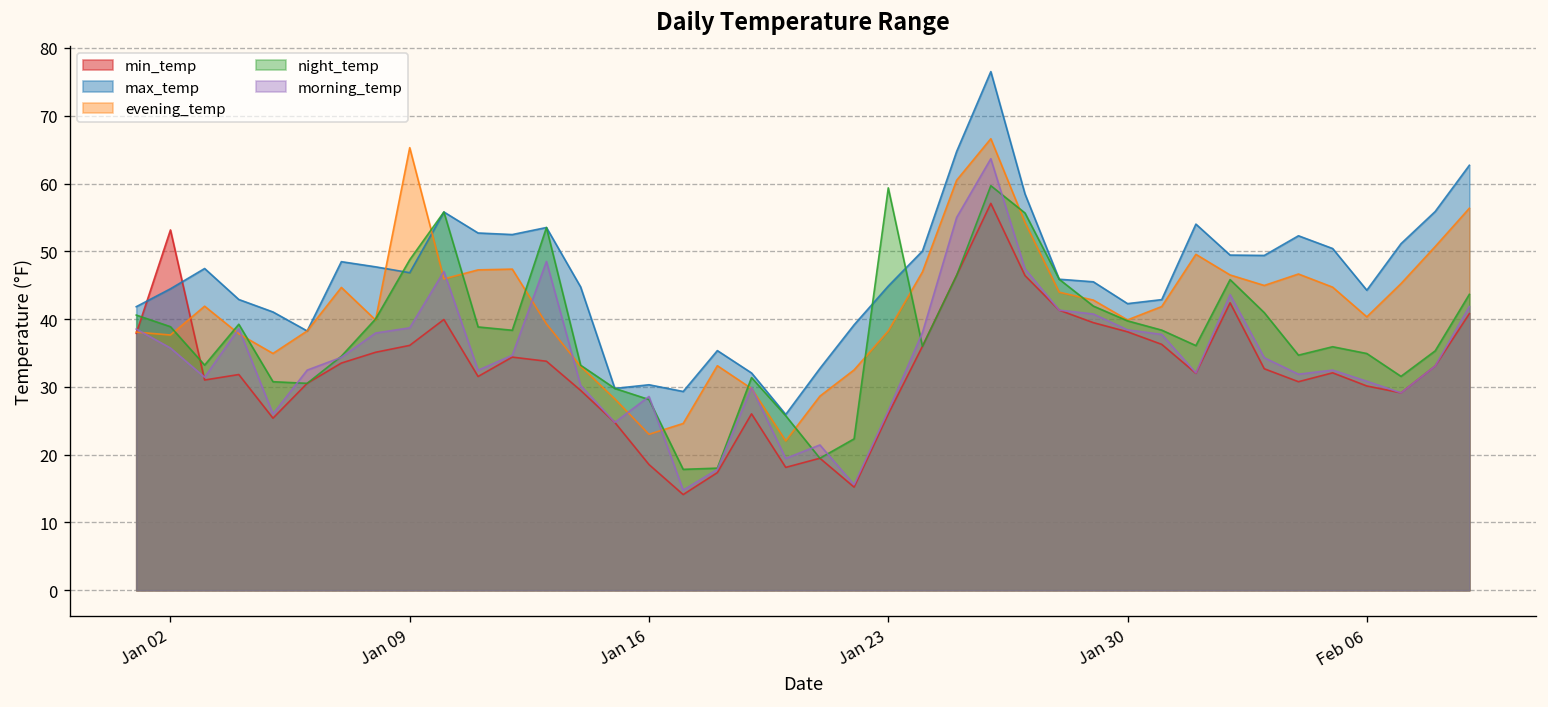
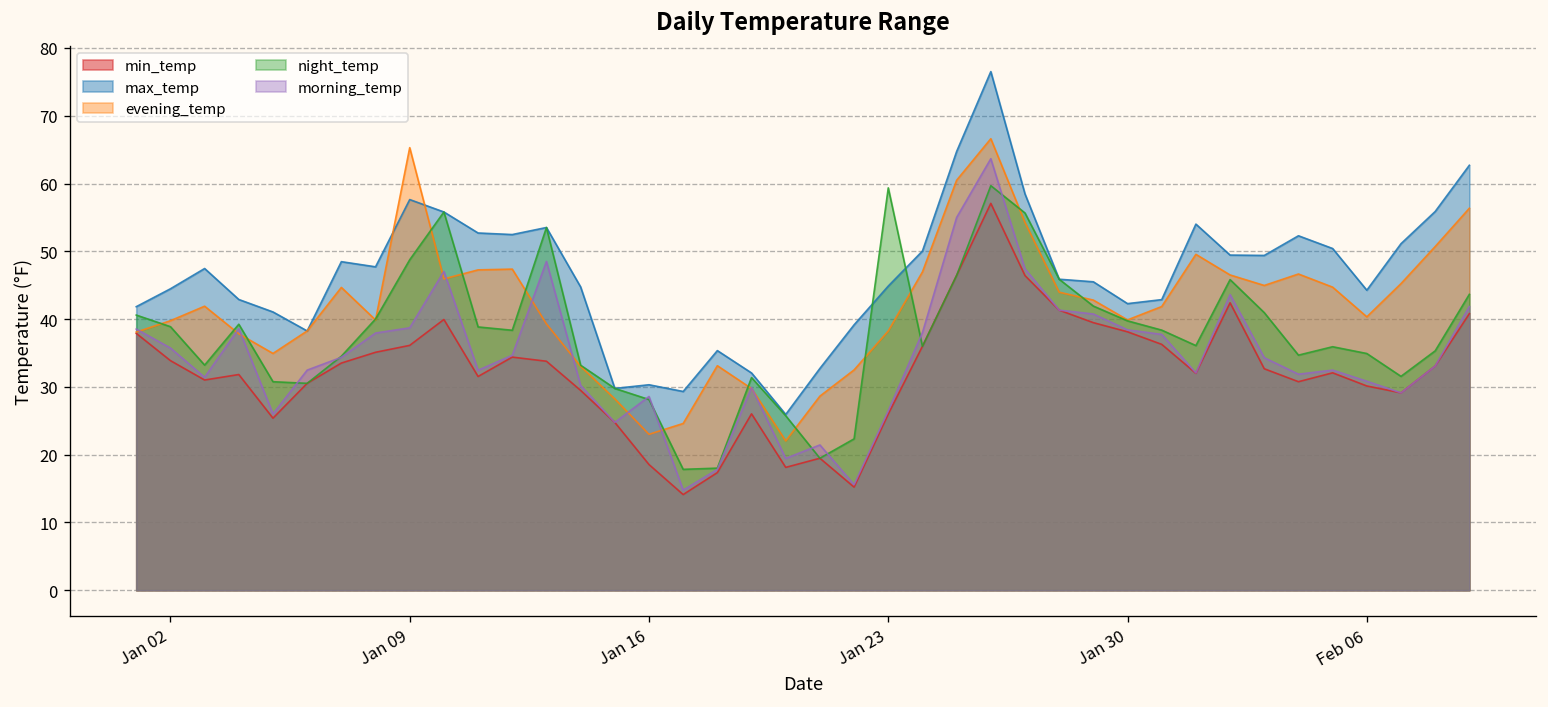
  {
    "min_temp": {
-     "Jan 02": 53,
+     "Jan 02": 34,
      "Jan 09": 36,
      "Jan 16": 19,
      "Jan 23": 26,
      "Feb 06": 30
    },
    "max_temp": {
      "Jan 02": 44,
-     "Jan 09": 47,
+     "Jan 09": 58,
      "Jan 16": 30,
      "Jan 23": 45,
      "Jan 30": 42,
      "Feb 06": 44
    },
    "evening_temp": {
-     "Jan 02": 38,
+     "Jan 02": 40,
      "Jan 09": 65,
      "Jan 16": 23,
      "Jan 23": 38,
      "Feb 06": 40
    },
    "night_temp": {
      "Jan 02": 39,
      "Jan 09": 49,
      "Jan 16": 28,
      "Jan 23": 59,
      "Feb 06": 35
    },
    "morning_temp": {
      "Jan 02": 36,
      "Jan 09": 39,
      "Jan 16": 29,
      "Jan 23": 26,
      "Feb 06": 31
    }
  }
